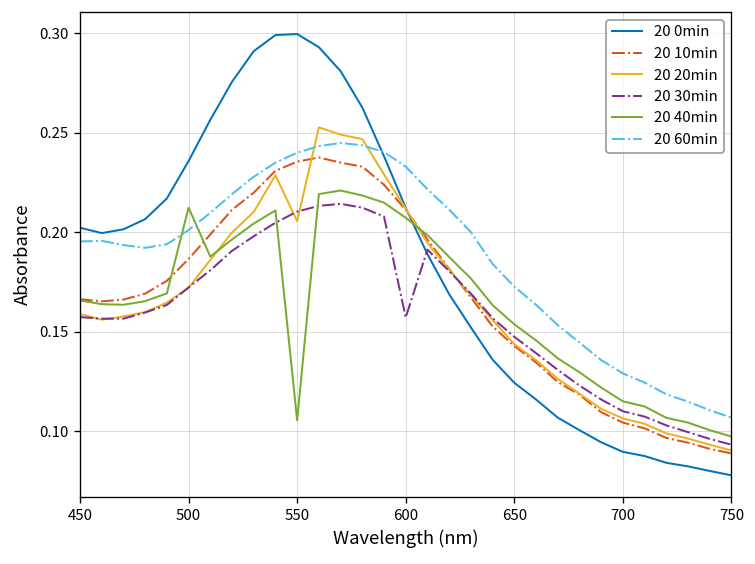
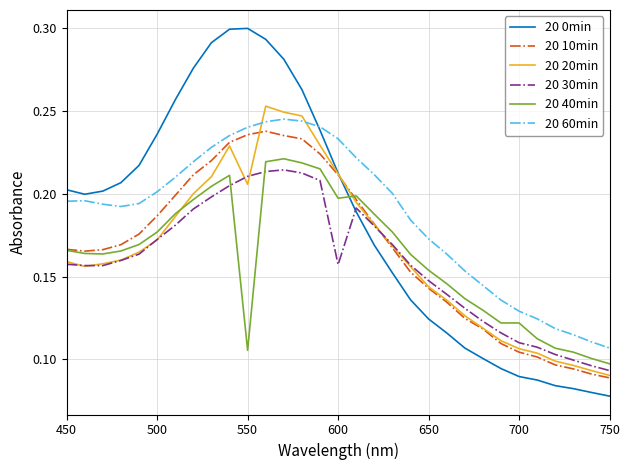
  {
    "20 0min": {
      "450": 0.202,
      "500": 0.236,
      "550": 0.300,
      "650": 0.124,
      "700": 0.090,
      "750": 0.078
    },
    "20 10min": {
      "500": 0.187,
      "550": 0.236,
      "700": 0.104
    },
    "20 20min": {
      "450": 0.159,
      "550": 0.206,
      "700": 0.107
    },
    "20 30min": {
      "450": 0.157,
      "550": 0.210,
      "600": 0.157,
      "650": 0.148,
      "700": 0.110,
      "750": 0.093
    },
    "20 40min": {
-     "500": 0.212,
+     "500": 0.177,
      "550": 0.106,
-     "600": 0.207,
+     "600": 0.197,
      "650": 0.154,
-     "700": 0.115,
+     "700": 0.122,
      "750": 0.097
    },
    "20 60min": {
      "450": 0.195,
      "500": 0.201,
      "550": 0.240,
      "600": 0.233,
      "650": 0.173,
      "700": 0.129,
      "750": 0.107
    }
  }
